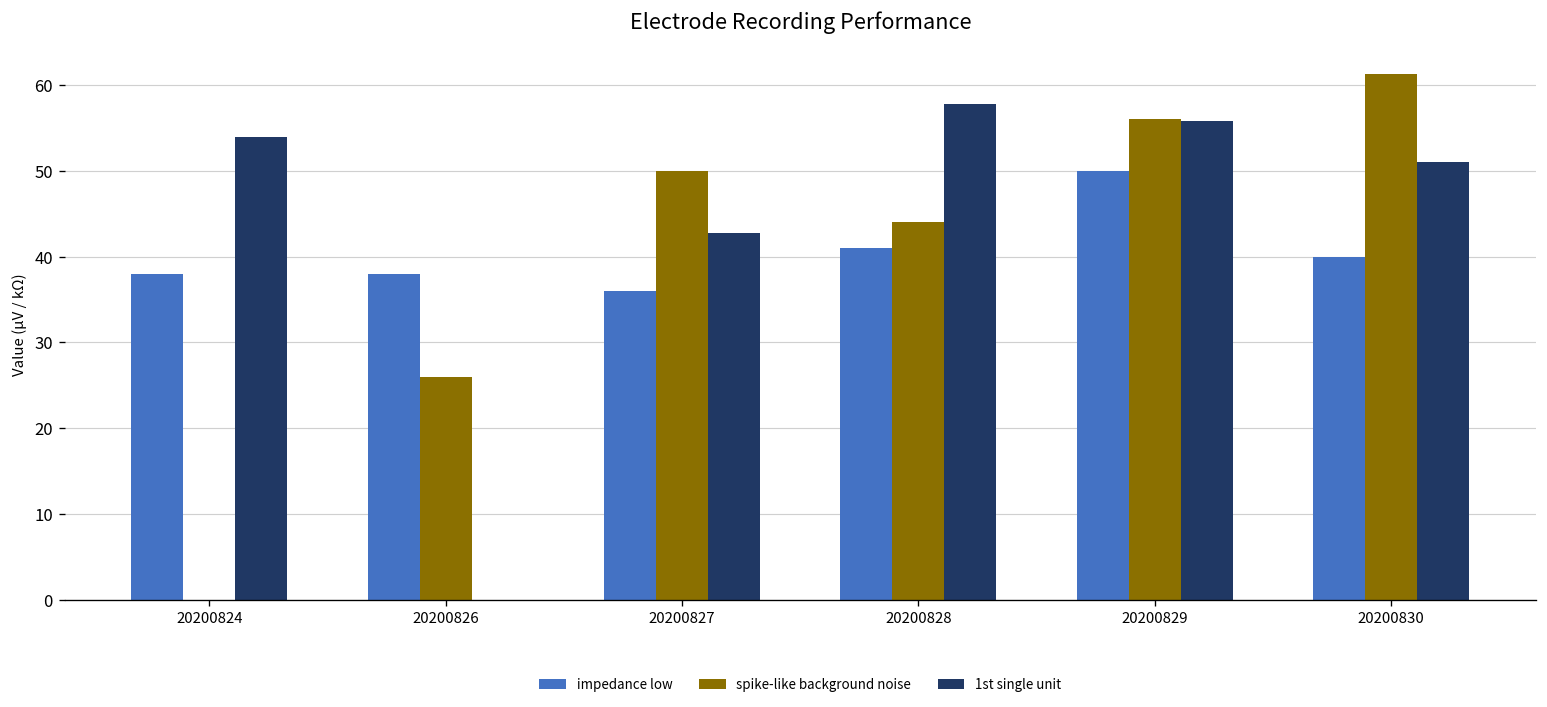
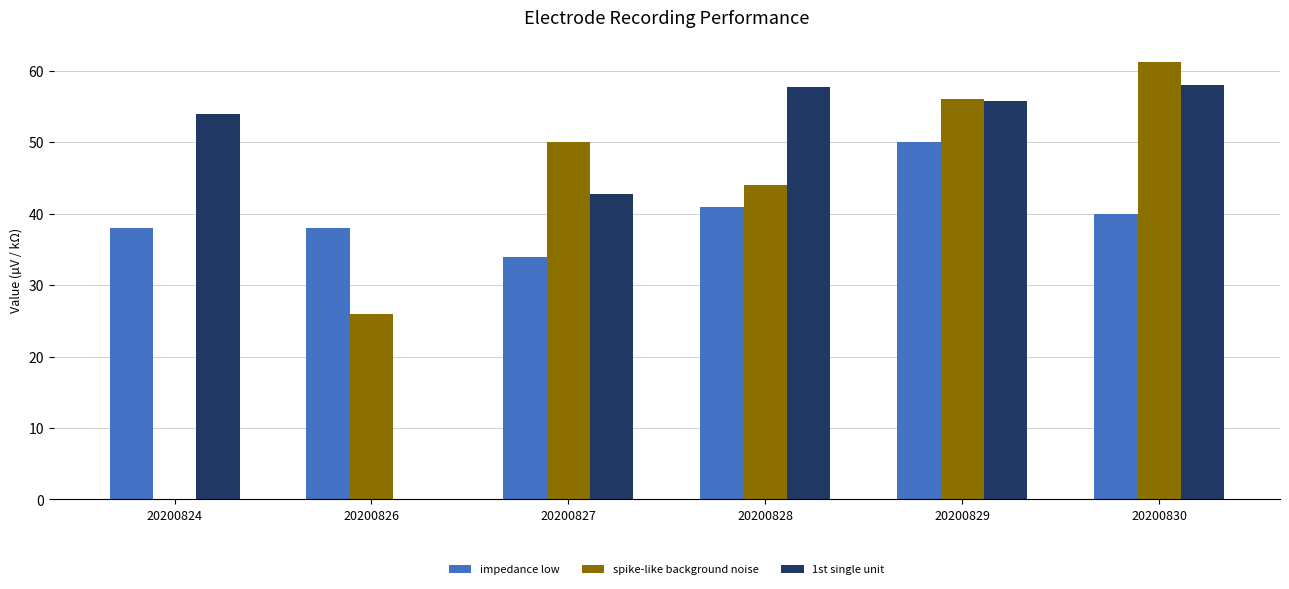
  {
    "impedance low": {
      "20200824": 38,
      "20200826": 38,
-     "20200827": 36,
+     "20200827": 34,
      "20200828": 41,
      "20200829": 50,
      "20200830": 40
    },
    "spike-like background noise": {
      "20200824": 0,
      "20200826": 26,
      "20200827": 50,
      "20200828": 44,
      "20200829": 56,
      "20200830": 61
    },
    "1st single unit": {
      "20200824": 54,
      "20200826": 0,
      "20200827": 43,
      "20200828": 58,
      "20200829": 56,
-     "20200830": 51
+     "20200830": 58
    }
  }
